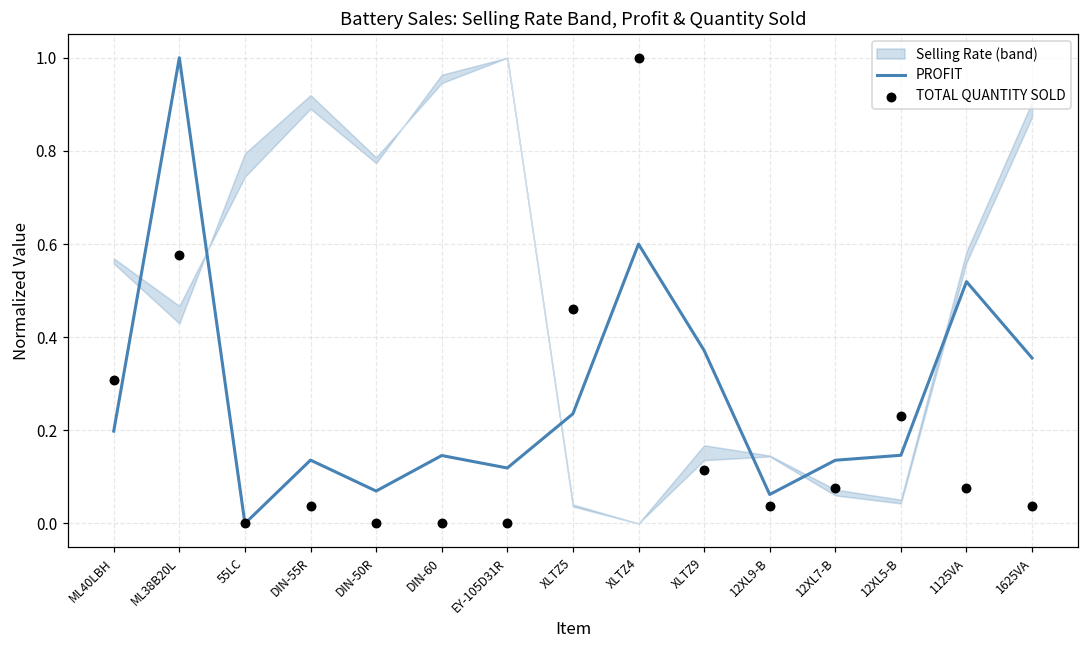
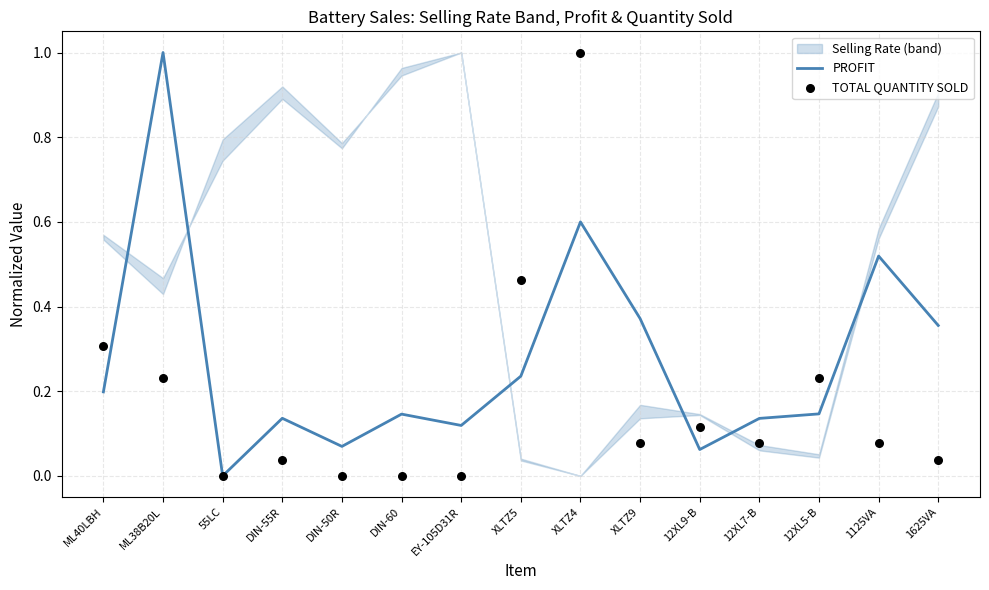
  {
    "TOTAL QUANTITY SOLD": {
-     "ML38B20L": 0.58,
-     "XLTZ9": 0.12,
-     "12XL9-B": 0.04
+     "ML38B20L": 0.23,
+     "XLTZ9": 0.08,
+     "12XL9-B": 0.12
    }
  }
